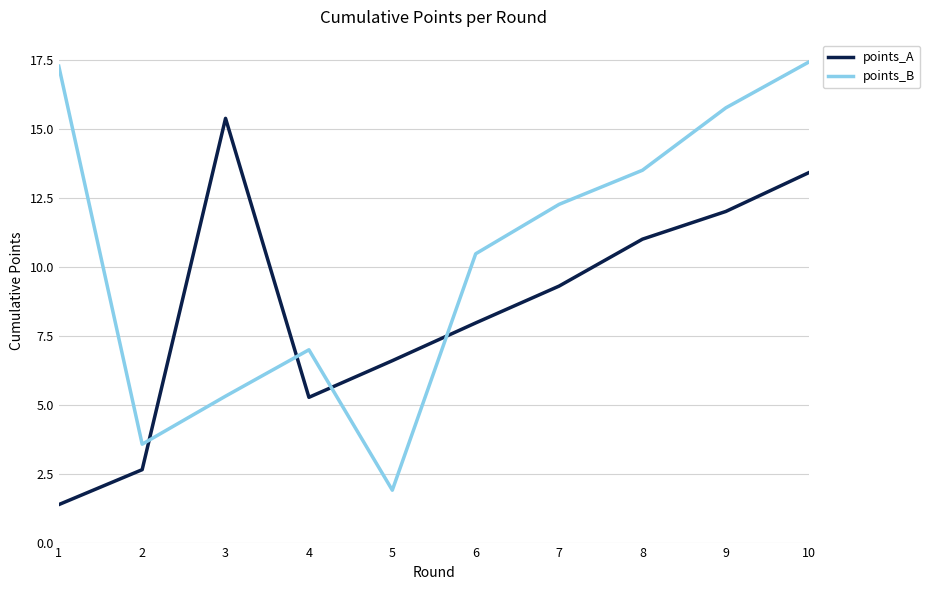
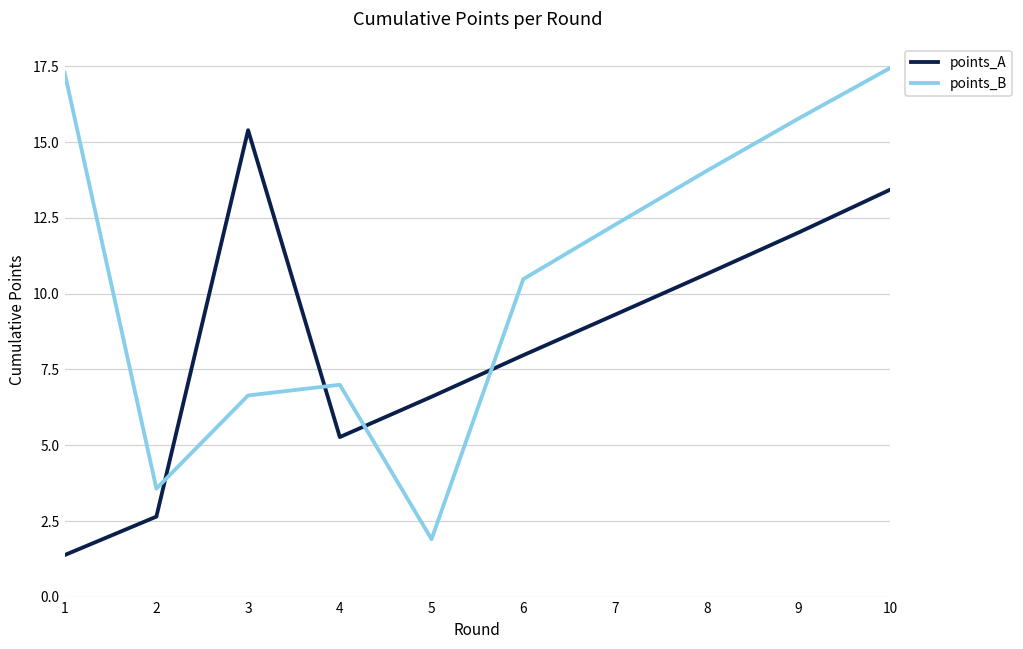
  {
    "points_A": {
      "1": 1.4,
      "2": 2.6,
      "3": 15.4,
      "4": 5.3,
      "5": 6.6,
      "6": 8.0,
      "7": 9.3,
-     "8": 11.0,
+     "8": 10.6,
      "9": 12.0,
      "10": 13.4
    },
    "points_B": {
      "1": 17.3,
      "2": 3.6,
-     "3": 5.3,
+     "3": 6.6,
      "4": 7.0,
      "5": 1.9,
      "6": 10.5,
      "7": 12.3,
-     "8": 13.5,
+     "8": 14.0,
      "9": 15.8,
      "10": 17.4
    }
  }
